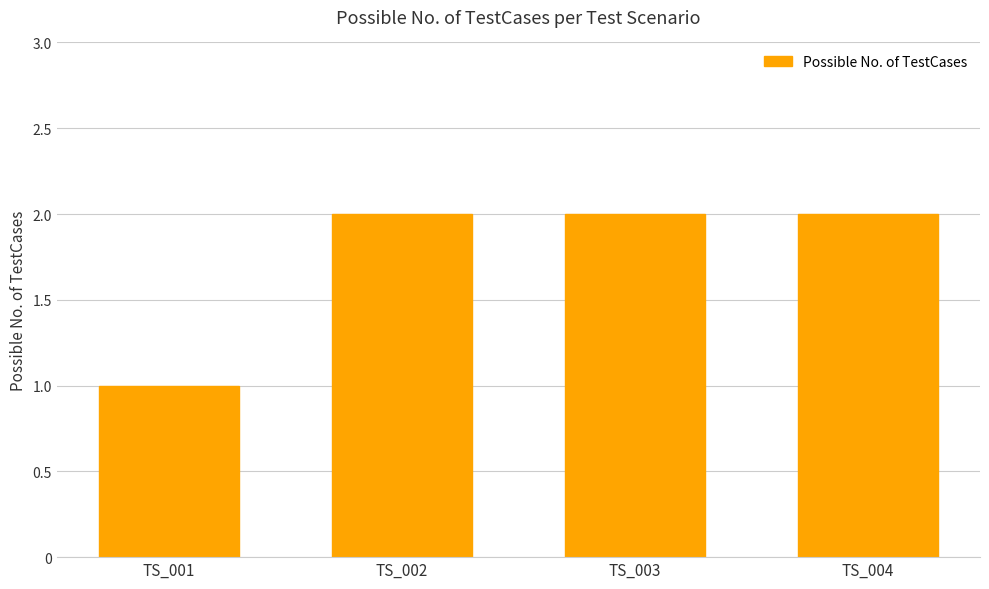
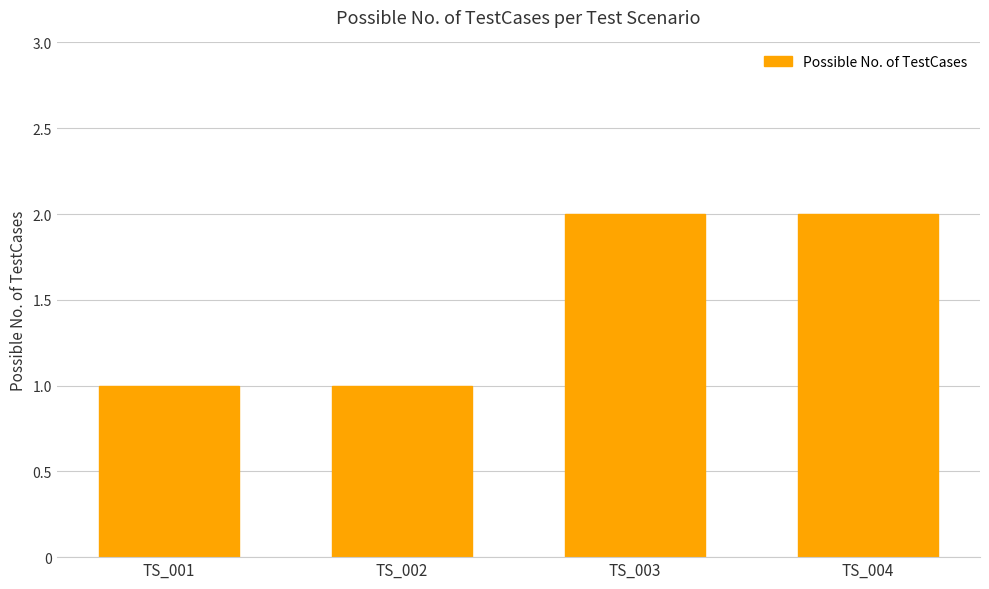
  {
    "TS_001": 1,
-   "TS_002": 2,
+   "TS_002": 1,
    "TS_003": 2,
    "TS_004": 2
  }
